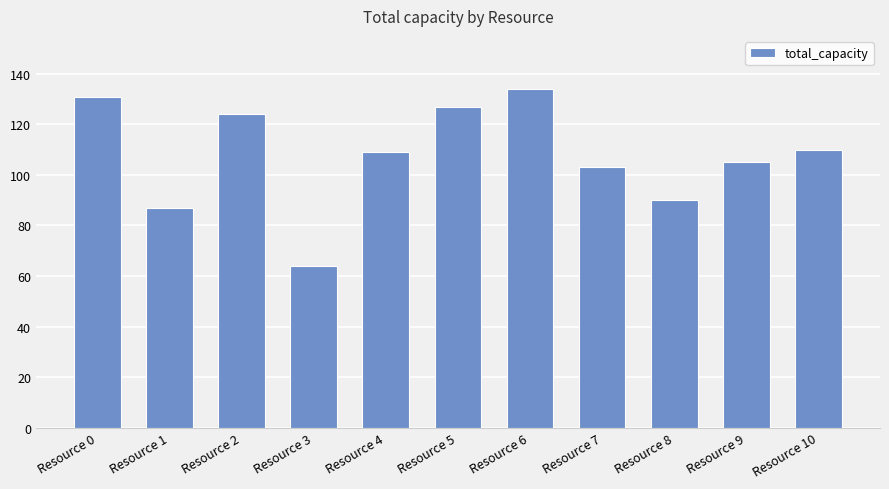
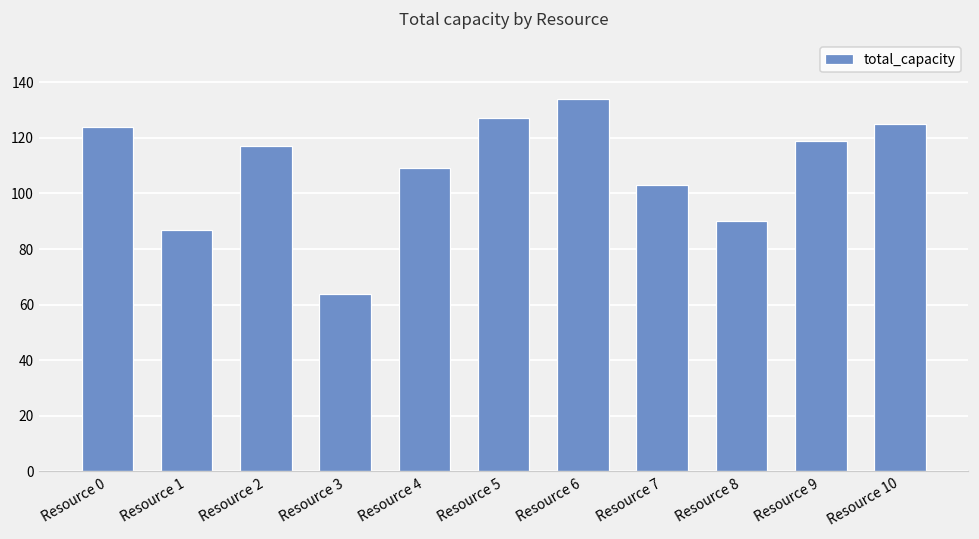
  {
-   "Resource 0": 131,
+   "Resource 0": 124,
    "Resource 1": 87,
-   "Resource 2": 124,
+   "Resource 2": 117,
    "Resource 3": 64,
    "Resource 4": 109,
    "Resource 5": 127,
    "Resource 6": 134,
    "Resource 7": 103,
    "Resource 8": 90,
-   "Resource 9": 105,
-   "Resource 10": 110
+   "Resource 9": 119,
+   "Resource 10": 125
  }
